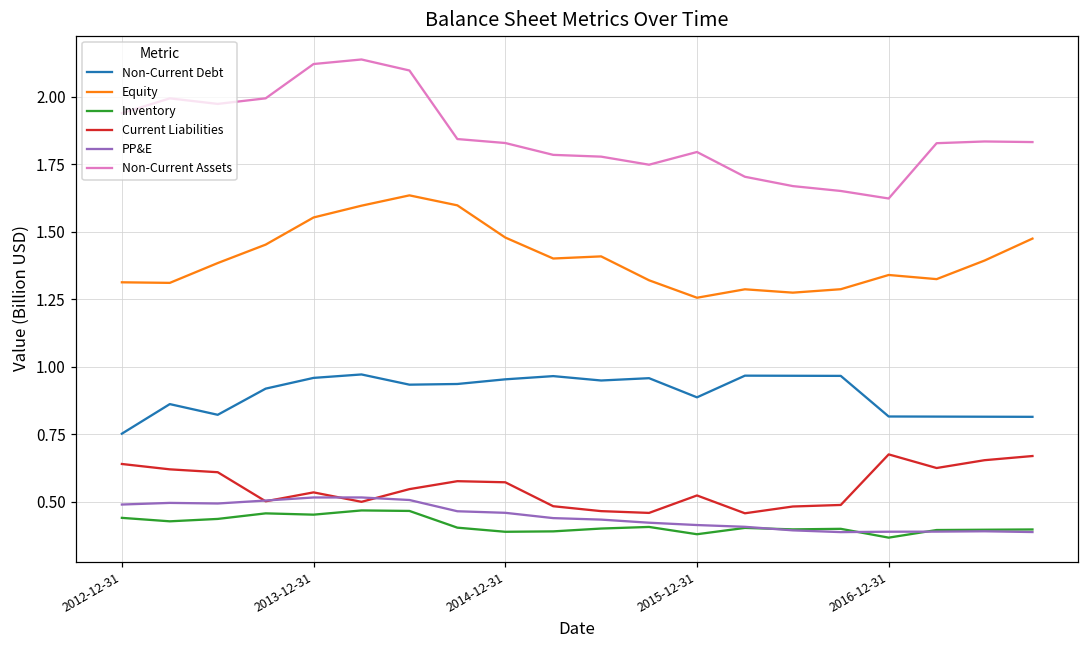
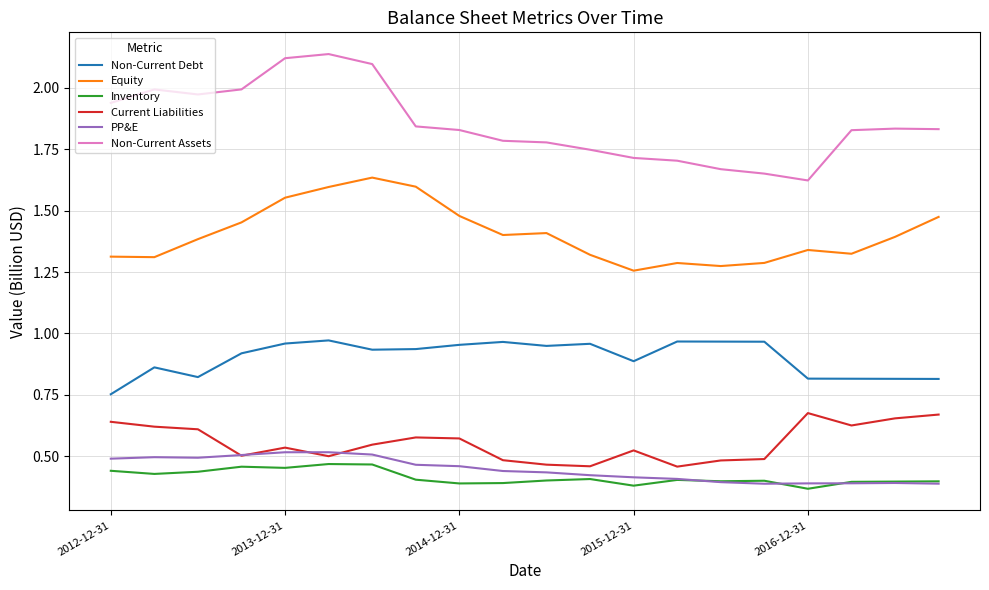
  {
    "Non-Current Debt": {
      "2012-12-31": 0.75,
      "2013-12-31": 0.96,
      "2014-12-31": 0.95,
      "2015-12-31": 0.89,
      "2016-12-31": 0.82
    },
    "Equity": {
      "2012-12-31": 1.31,
      "2013-12-31": 1.55,
      "2014-12-31": 1.48,
      "2015-12-31": 1.26,
      "2016-12-31": 1.34
    },
    "Inventory": {
      "2012-12-31": 0.44,
      "2013-12-31": 0.45,
      "2014-12-31": 0.39,
      "2015-12-31": 0.38,
      "2016-12-31": 0.37
    },
    "Current Liabilities": {
      "2012-12-31": 0.64,
      "2013-12-31": 0.53,
      "2014-12-31": 0.57,
      "2015-12-31": 0.52,
      "2016-12-31": 0.68
    },
    "PP&E": {
      "2012-12-31": 0.49,
      "2013-12-31": 0.52,
      "2014-12-31": 0.46,
      "2015-12-31": 0.41,
      "2016-12-31": 0.39
    },
    "Non-Current Assets": {
      "2013-12-31": 2.12,
      "2014-12-31": 1.83,
-     "2015-12-31": 1.80,
+     "2015-12-31": 1.71,
      "2016-12-31": 1.62
    }
  }
